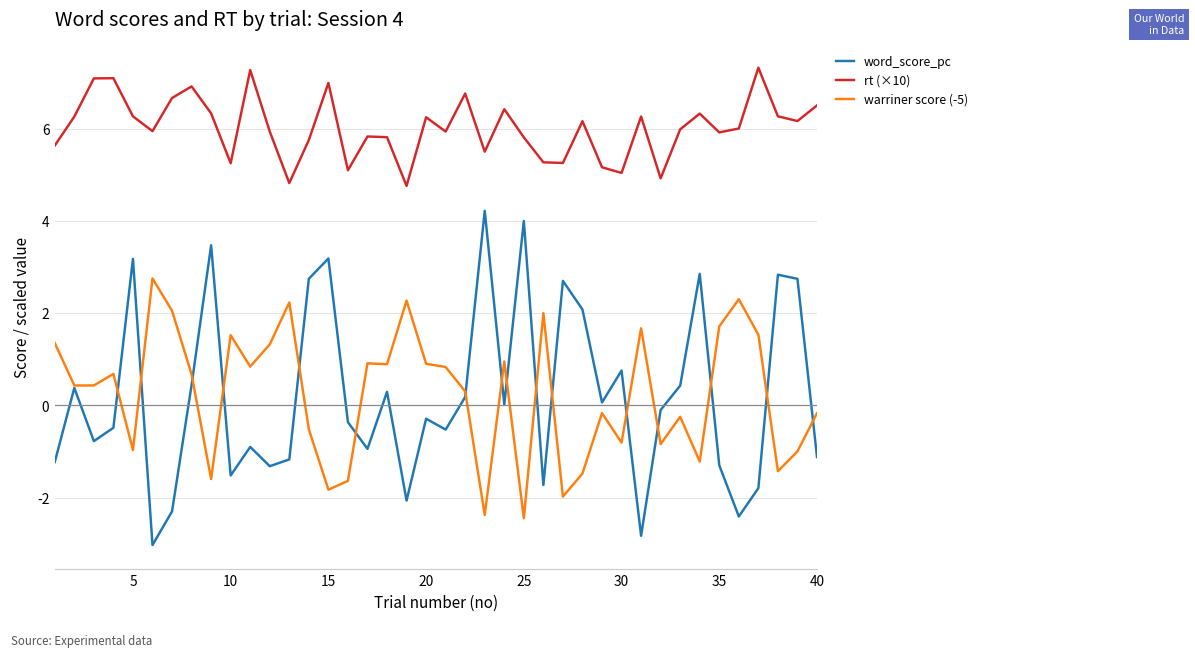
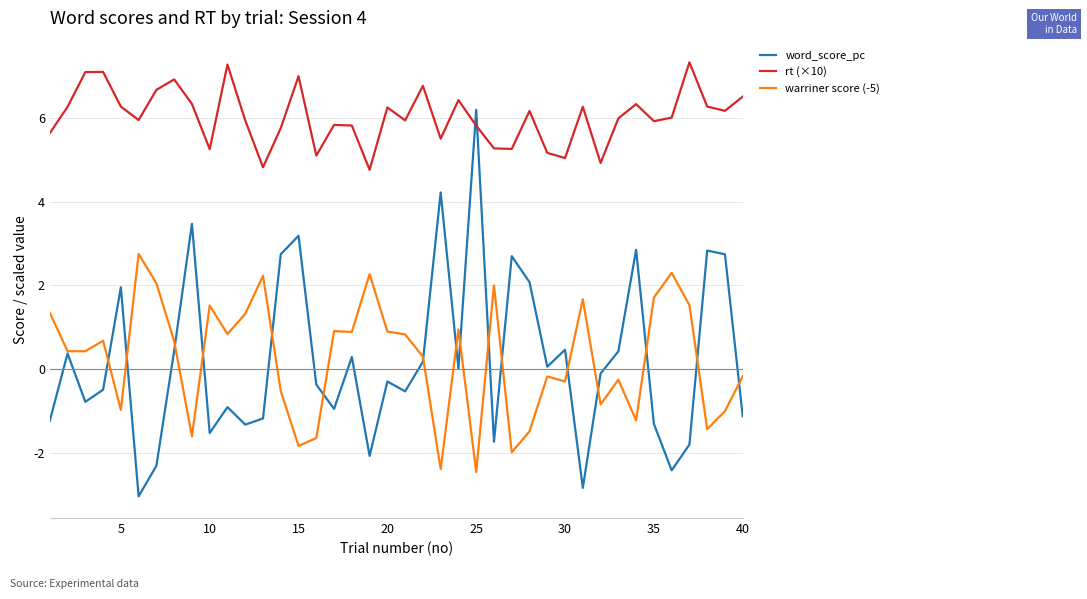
  {
    "word_score_pc": {
-     "5": 3.2,
+     "5": 2.0,
      "10": -1.5,
      "15": 3.2,
      "20": -0.3,
-     "25": 4.0,
-     "30": 0.8,
+     "25": 6.2,
+     "30": 0.5,
      "35": -1.3,
      "40": -1.1
    },
    "rt (×10)": {
      "5": 6.3,
      "10": 5.2,
      "15": 7.0,
      "20": 6.2,
      "25": 5.8,
      "30": 5.0,
      "35": 5.9,
      "40": 6.5
    },
    "warriner score (-5)": {
      "5": -1.0,
      "10": 1.5,
      "15": -1.8,
      "20": 0.9,
      "25": -2.5,
-     "30": -0.8,
+     "30": -0.3,
      "35": 1.7,
      "40": -0.2
    }
  }
